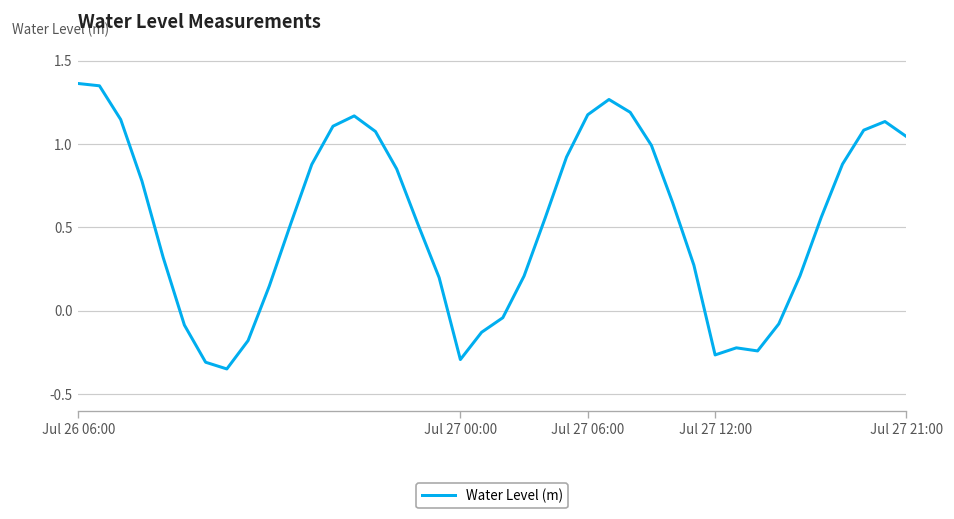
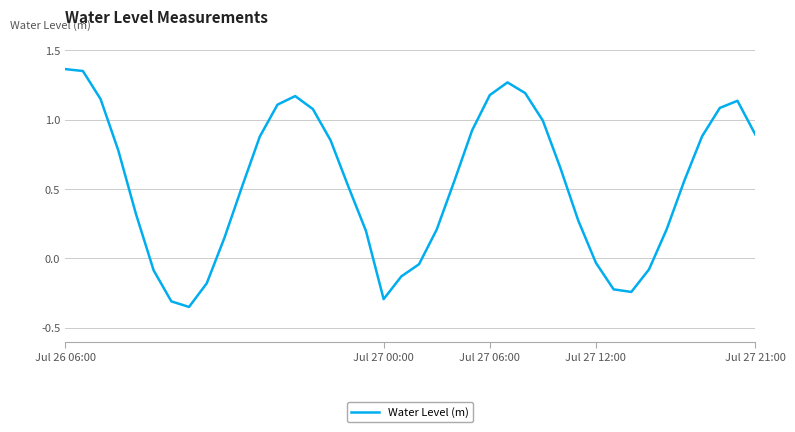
  {
    "Jul 26 06:00": 1.36,
    "Jul 27 00:00": -0.29,
    "Jul 27 06:00": 1.18,
-   "Jul 27 12:00": -0.27,
-   "Jul 27 21:00": 1.05
+   "Jul 27 12:00": -0.03,
+   "Jul 27 21:00": 0.89
  }
